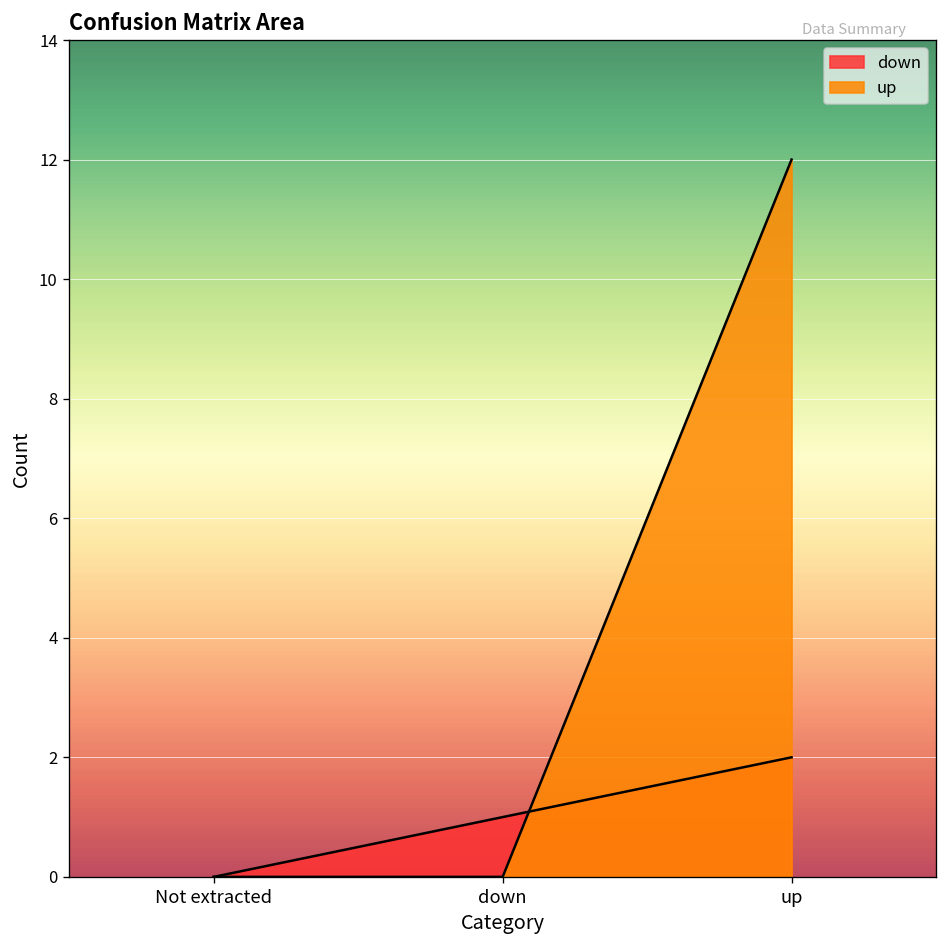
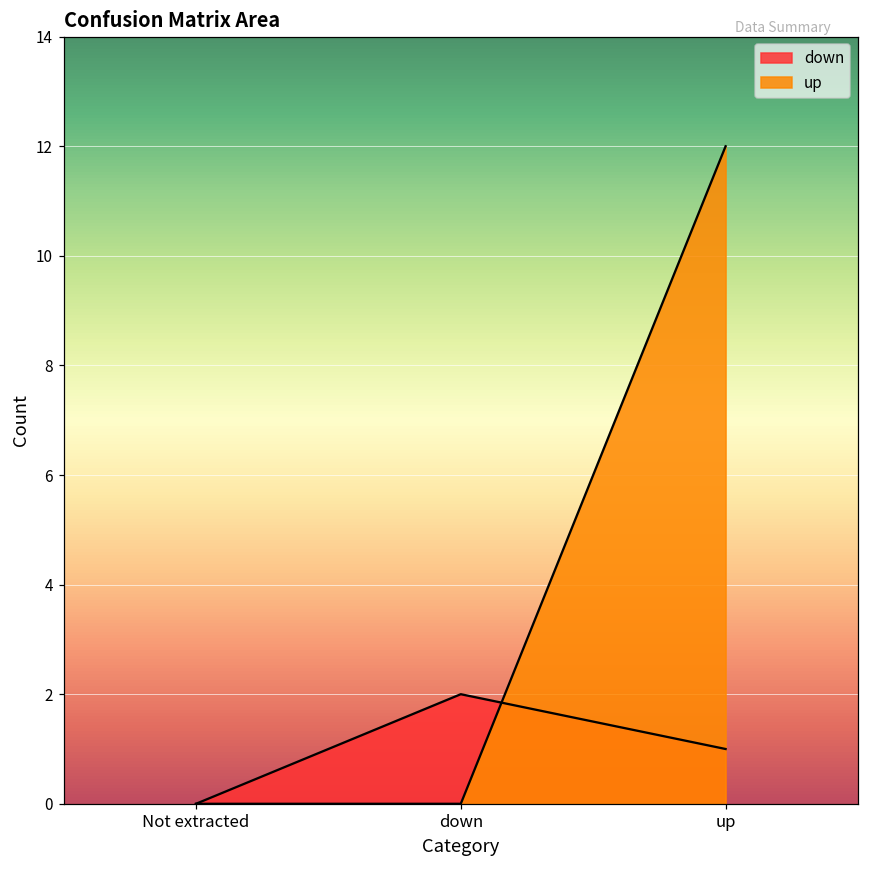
  {
    "down": {
-     "down": 1,
-     "up": 2
+     "down": 2,
+     "up": 1
    },
    "up": {
      "down": 0,
      "up": 12
    }
  }
